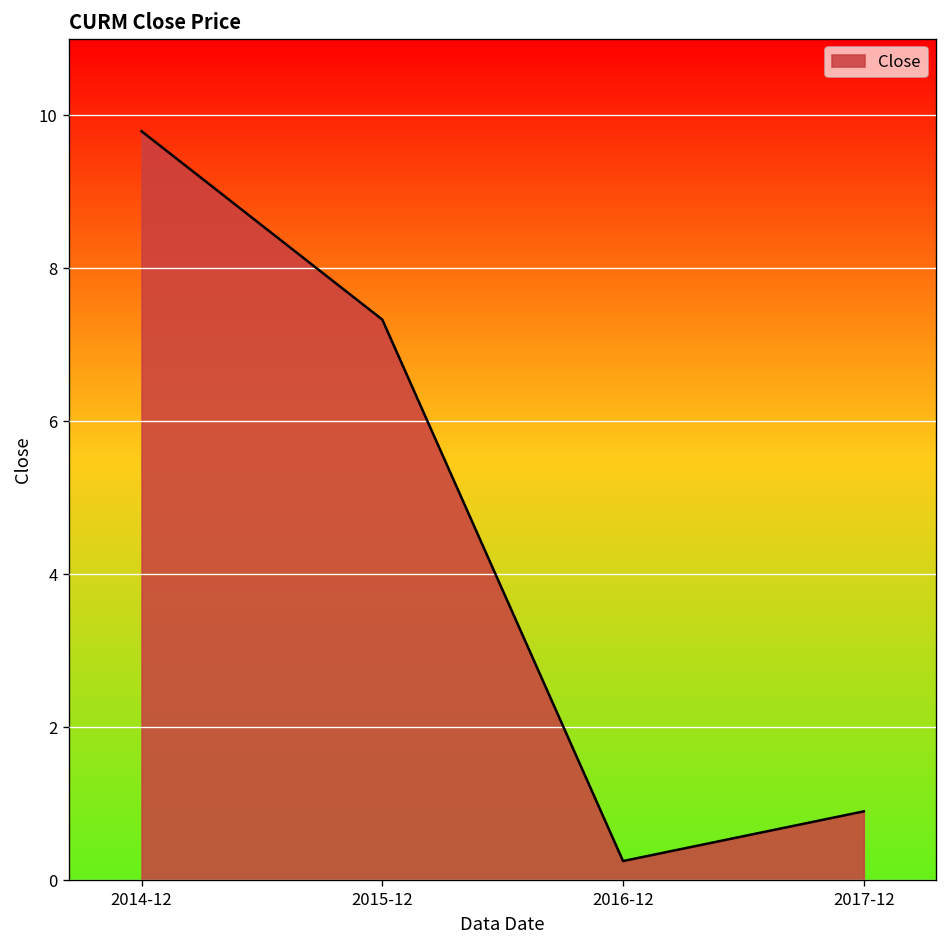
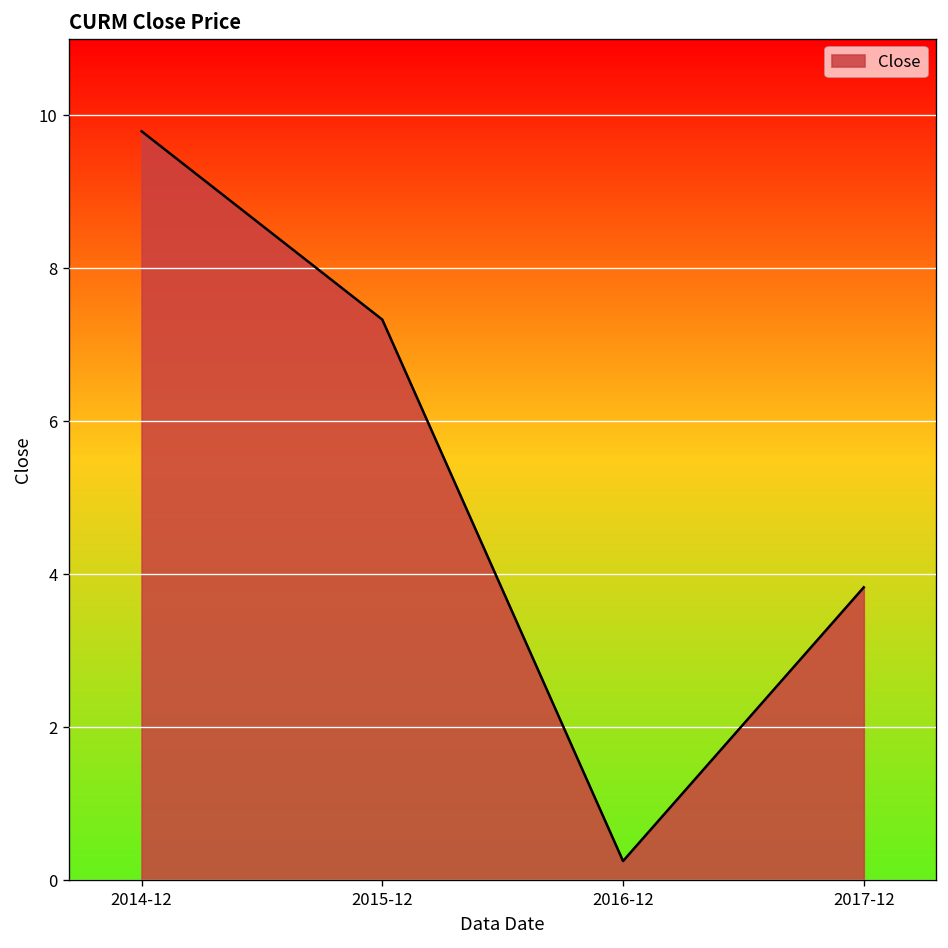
  {
    "2014-12": 9.8,
    "2015-12": 7.3,
    "2016-12": 0.3,
-   "2017-12": 0.9
+   "2017-12": 3.8
  }
